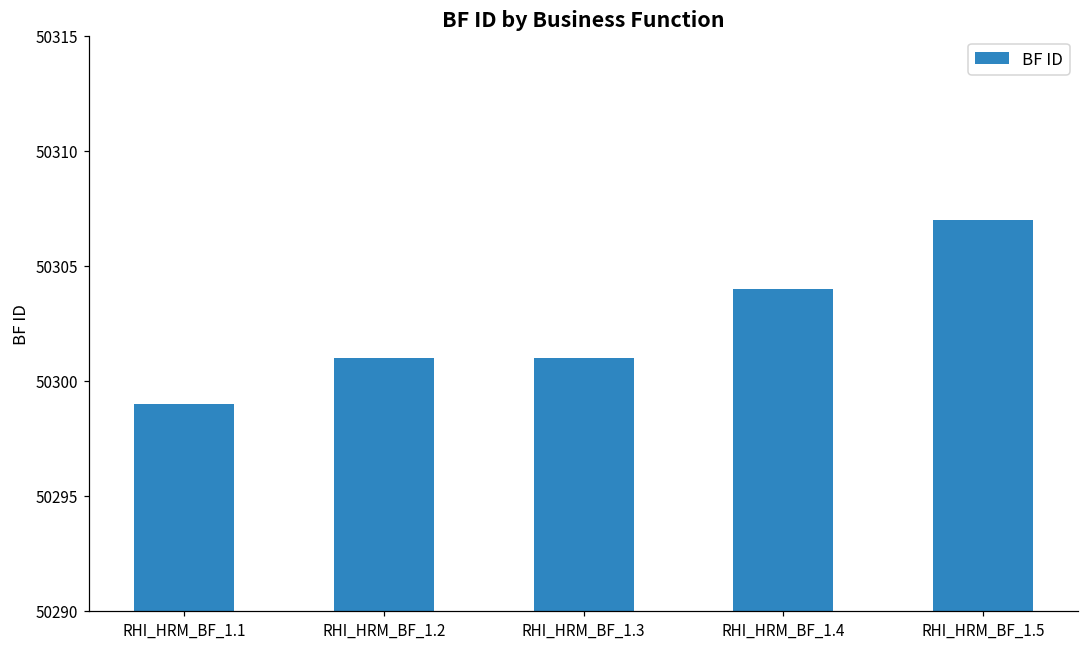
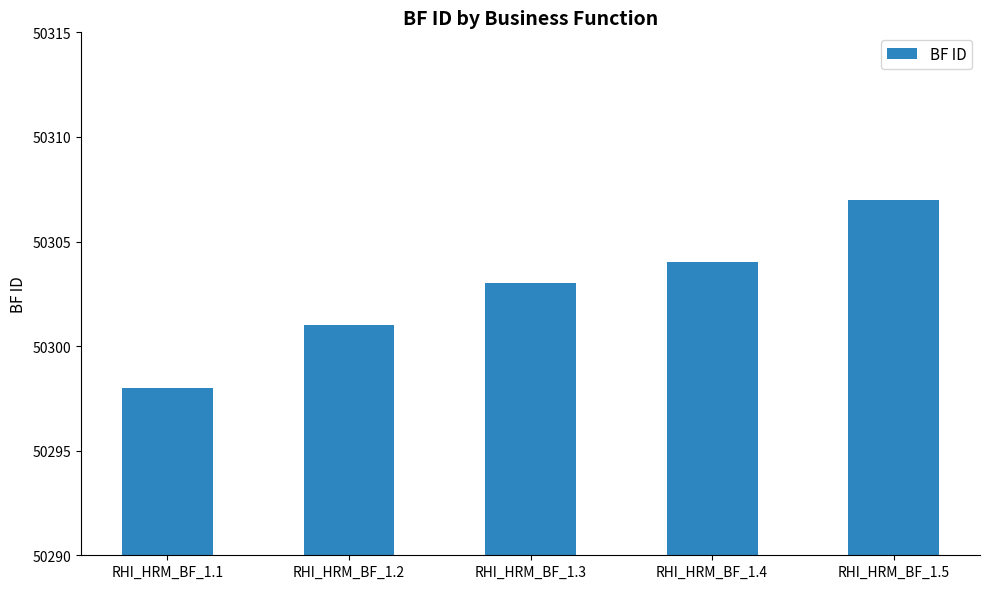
  {
-   "RHI_HRM_BF_1.1": 50299,
+   "RHI_HRM_BF_1.1": 50298,
    "RHI_HRM_BF_1.2": 50301,
-   "RHI_HRM_BF_1.3": 50301,
+   "RHI_HRM_BF_1.3": 50303,
    "RHI_HRM_BF_1.4": 50304,
    "RHI_HRM_BF_1.5": 50307
  }
